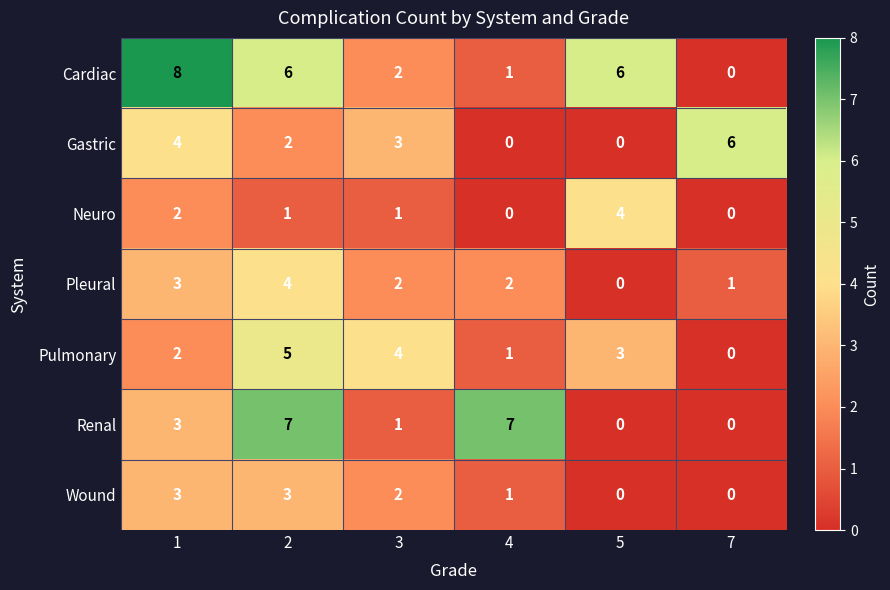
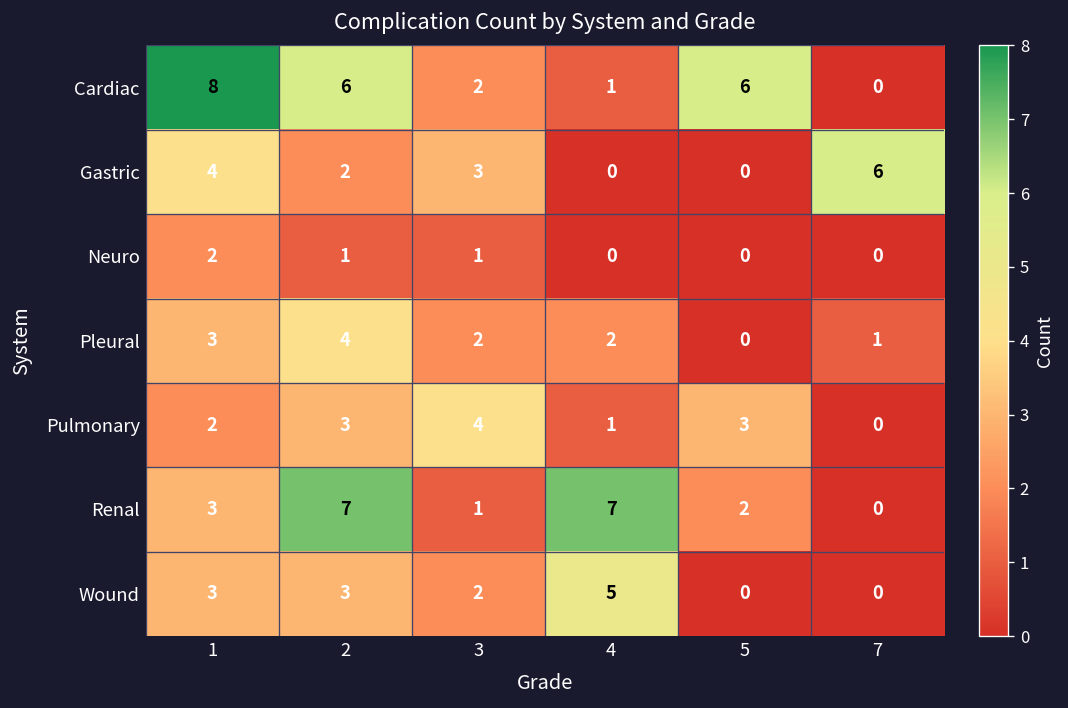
  {
    "Cardiac": {
      "1": 8,
      "2": 6,
      "3": 2,
      "4": 1,
      "5": 6,
      "7": 0
    },
    "Gastric": {
      "1": 4,
      "2": 2,
      "3": 3,
      "4": 0,
      "5": 0,
      "7": 6
    },
    "Neuro": {
      "1": 2,
      "2": 1,
      "3": 1,
      "4": 0,
-     "5": 4,
+     "5": 0,
      "7": 0
    },
    "Pleural": {
      "1": 3,
      "2": 4,
      "3": 2,
      "4": 2,
      "5": 0,
      "7": 1
    },
    "Pulmonary": {
      "1": 2,
-     "2": 5,
+     "2": 3,
      "3": 4,
      "4": 1,
      "5": 3,
      "7": 0
    },
    "Renal": {
      "1": 3,
      "2": 7,
      "3": 1,
      "4": 7,
-     "5": 0,
+     "5": 2,
      "7": 0
    },
    "Wound": {
      "1": 3,
      "2": 3,
      "3": 2,
-     "4": 1,
+     "4": 5,
      "5": 0,
      "7": 0
    }
  }
